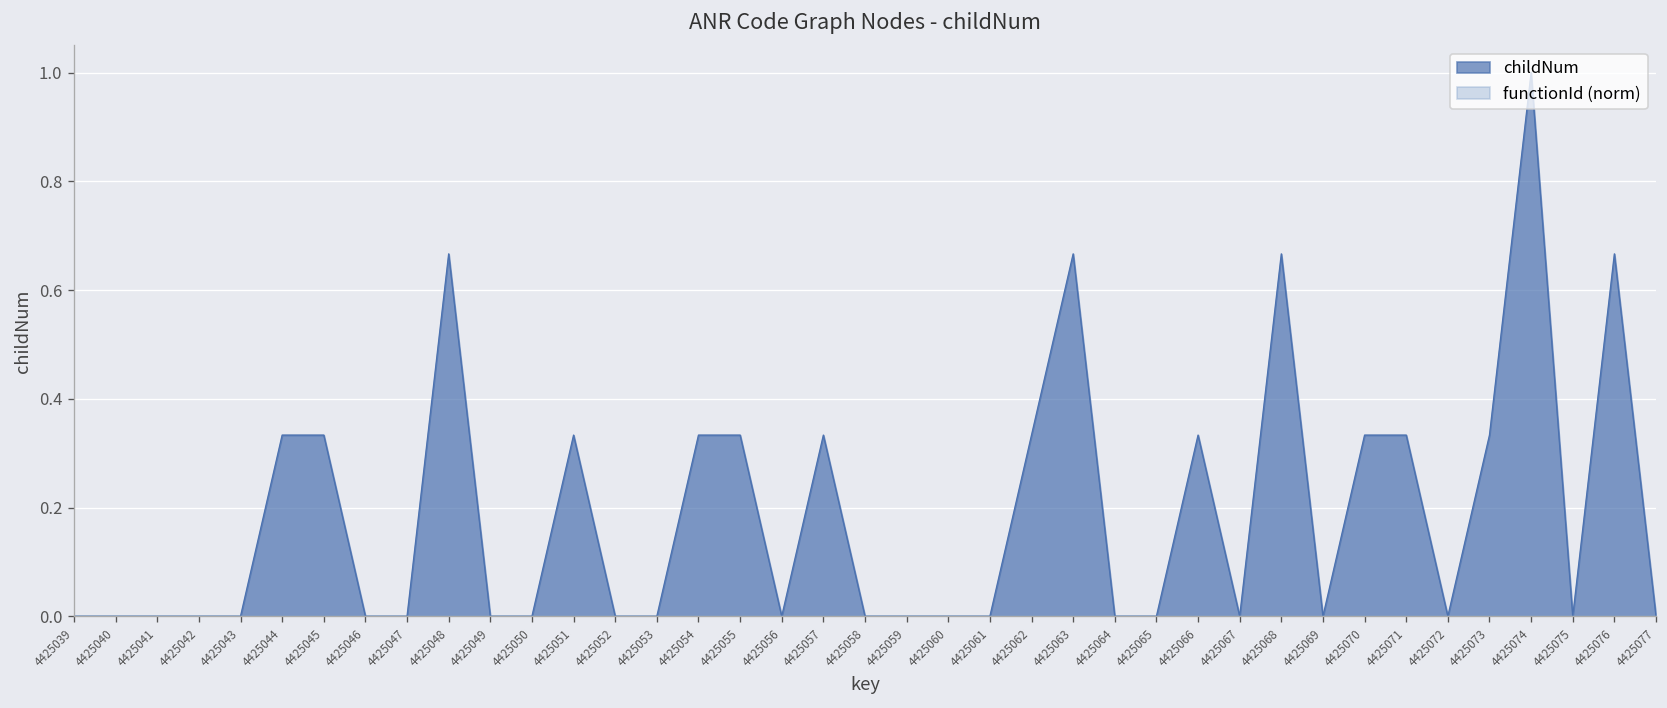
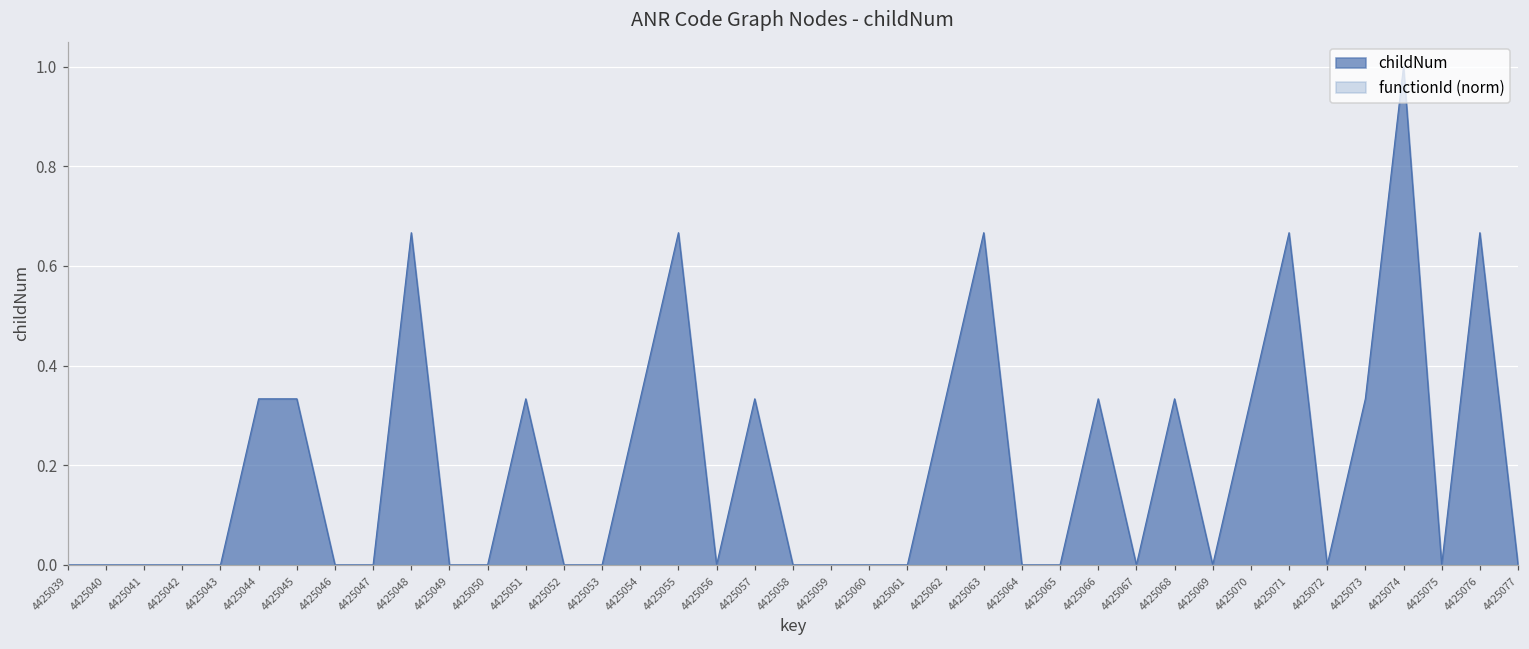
  {
    "childNum": {
      "4425044": 0.33,
      "4425045": 0.33,
      "4425048": 0.67,
      "4425051": 0.33,
      "4425054": 0.33,
-     "4425055": 0.33,
+     "4425055": 0.67,
      "4425057": 0.33,
      "4425062": 0.33,
      "4425063": 0.67,
      "4425066": 0.33,
-     "4425068": 0.67,
+     "4425068": 0.33,
      "4425070": 0.33,
-     "4425071": 0.33,
+     "4425071": 0.67,
      "4425073": 0.33,
      "4425076": 0.67
    },
    "functionId (norm)": {
      "4425044": 0.00,
      "4425045": 0.00,
      "4425048": 0.00,
      "4425051": 0.00,
      "4425054": 0.00,
      "4425055": 0.00,
      "4425057": 0.00,
      "4425062": 0.00,
      "4425063": 0.00,
      "4425066": 0.00,
      "4425068": 0.00,
      "4425070": 0.00,
      "4425071": 0.00,
      "4425073": 0.00,
      "4425074": 0.00,
      "4425076": 0.00
    }
  }
